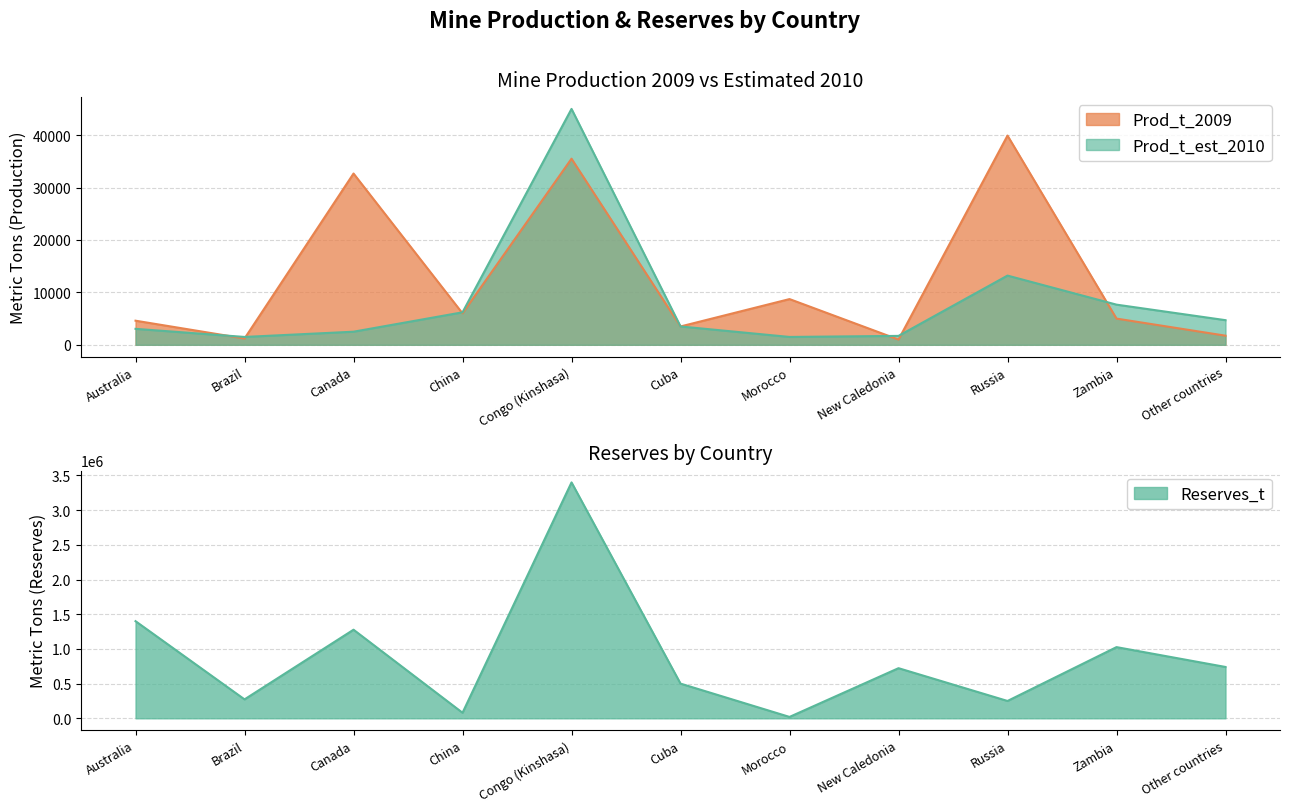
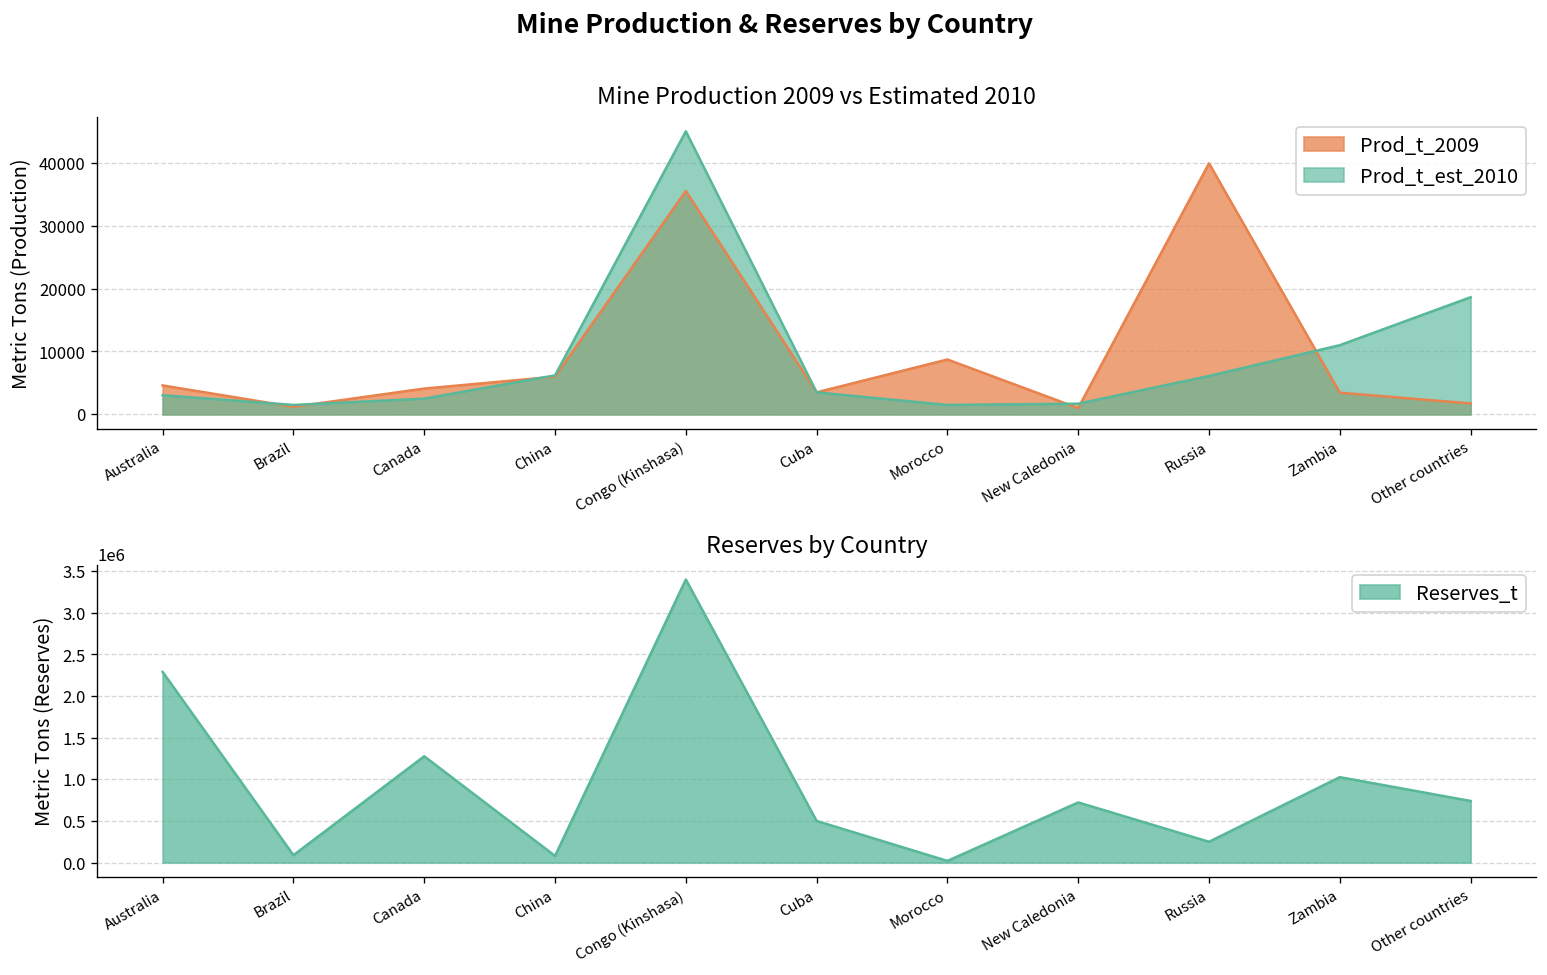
  {
    "Mine Production 2009 vs Estimated 2010": {
      "Prod_t_2009": {
        "Australia": 5000,
-       "Canada": 33000,
+       "Canada": 4000,
        "Congo (Kinshasa)": 36000,
        "Morocco": 9000,
        "New Caledonia": 1000,
        "Russia": 40000,
-       "Zambia": 5000,
+       "Zambia": 3000,
        "Other countries": 2000
      },
      "Prod_t_est_2010": {
        "Australia": 3000,
        "Canada": 3000,
        "Congo (Kinshasa)": 45000,
        "Morocco": 2000,
        "New Caledonia": 2000,
-       "Russia": 13000,
-       "Zambia": 8000,
-       "Other countries": 5000
+       "Russia": 6000,
+       "Zambia": 11000,
+       "Other countries": 19000
      }
    },
    "Reserves by Country": {
-     "Australia": 1400000,
-     "Brazil": 300000,
+     "Australia": 2300000,
+     "Brazil": 100000,
      "Canada": 1300000,
      "China": 100000,
      "Congo (Kinshasa)": 3400000,
      "Cuba": 500000,
      "Morocco": 0,
      "New Caledonia": 700000,
      "Russia": 300000,
      "Zambia": 1000000,
      "Other countries": 700000
    }
  }
